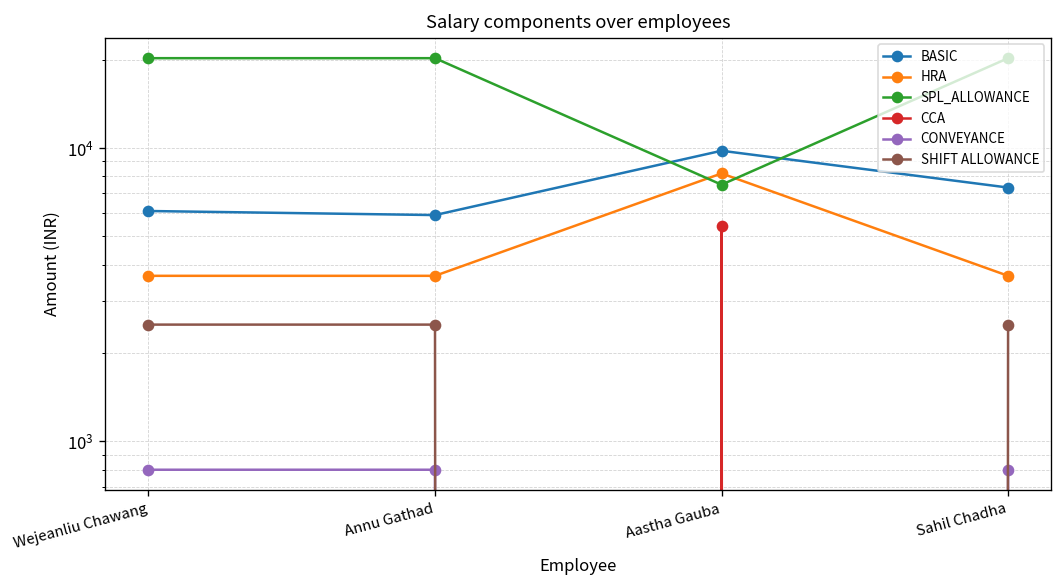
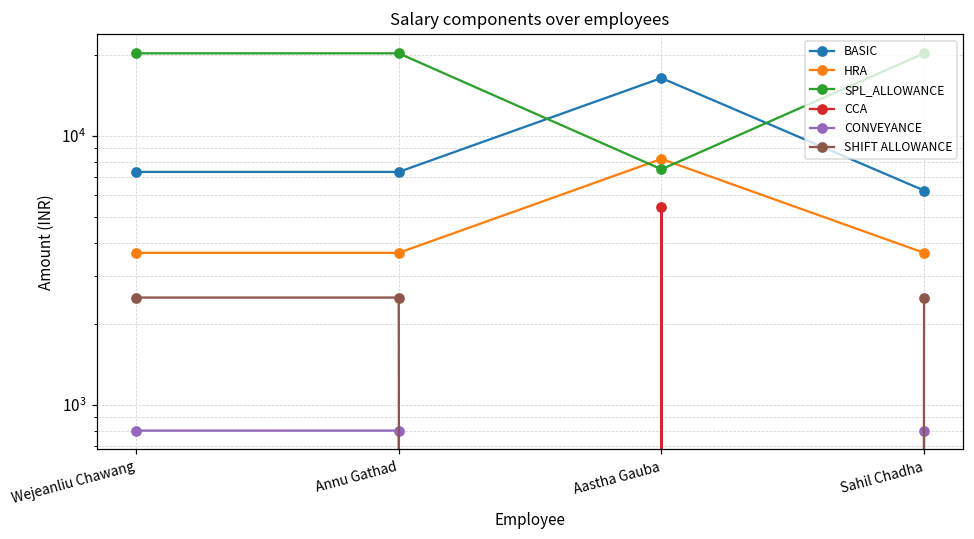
  {
    "BASIC": {
-     "Wejeanliu Chawang": 6100,
-     "Annu Gathad": 5900,
-     "Aastha Gauba": 9800,
-     "Sahil Chadha": 7300
+     "Wejeanliu Chawang": 7300,
+     "Annu Gathad": 7300,
+     "Aastha Gauba": 16000,
+     "Sahil Chadha": 6300
    },
    "HRA": {
      "Wejeanliu Chawang": 3700,
      "Annu Gathad": 3700,
      "Aastha Gauba": 8200,
      "Sahil Chadha": 3700
    },
    "SPL_ALLOWANCE": {
      "Wejeanliu Chawang": 20000,
      "Annu Gathad": 20000,
      "Aastha Gauba": 7500
    },
    "CCA": {
      "Aastha Gauba": 5400
    },
    "CONVEYANCE": {
      "Wejeanliu Chawang": 800,
      "Annu Gathad": 800,
      "Sahil Chadha": 800
    },
    "SHIFT ALLOWANCE": {
      "Wejeanliu Chawang": 2500,
      "Annu Gathad": 2500,
      "Sahil Chadha": 2500
    }
  }
